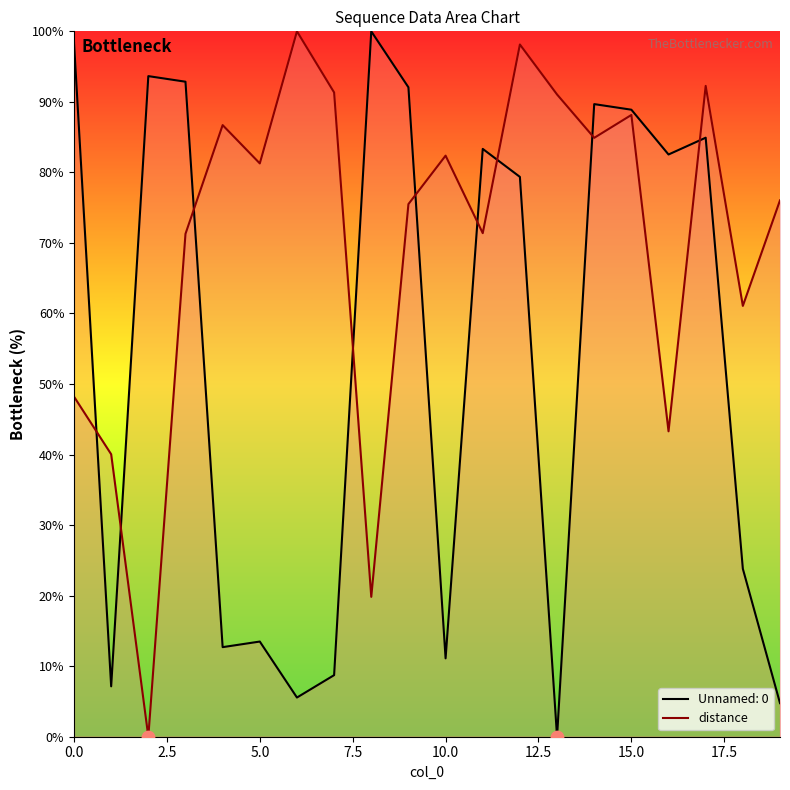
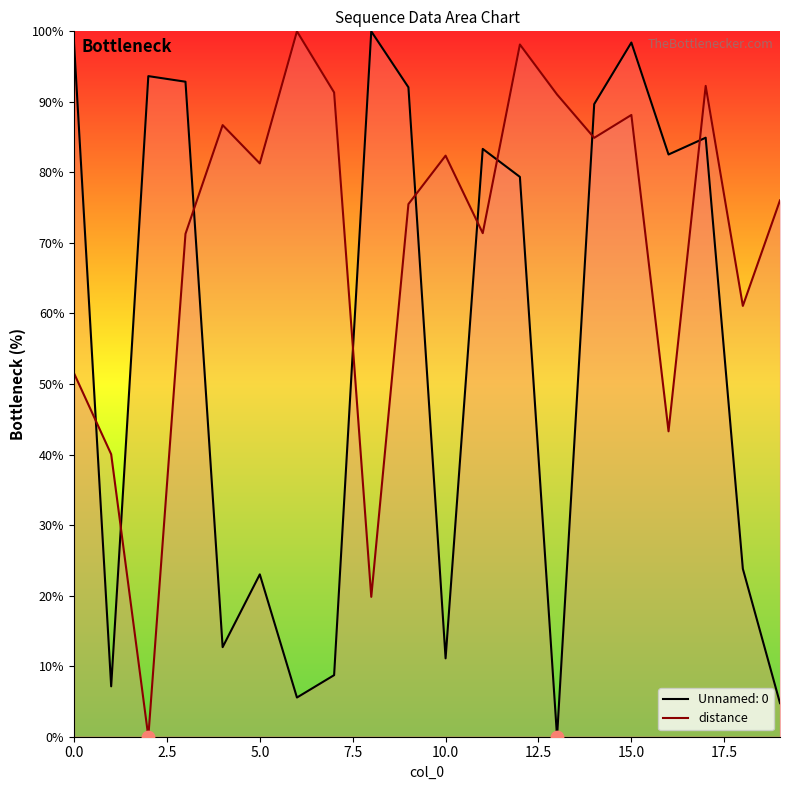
  {
    "Unnamed: 0": {
      "0.0": "98%",
-     "5.0": "13%",
+     "5.0": "23%",
      "10.0": "11%",
-     "15.0": "89%"
+     "15.0": "98%"
    },
    "distance": {
-     "0.0": "48%",
+     "0.0": "52%",
      "5.0": "81%",
      "10.0": "82%",
      "15.0": "88%"
    }
  }
